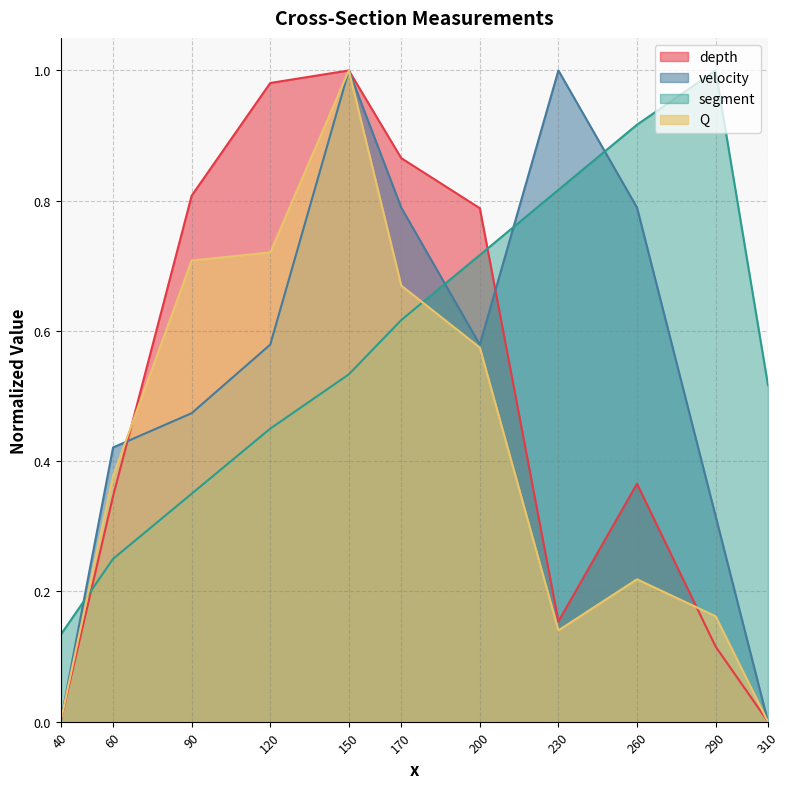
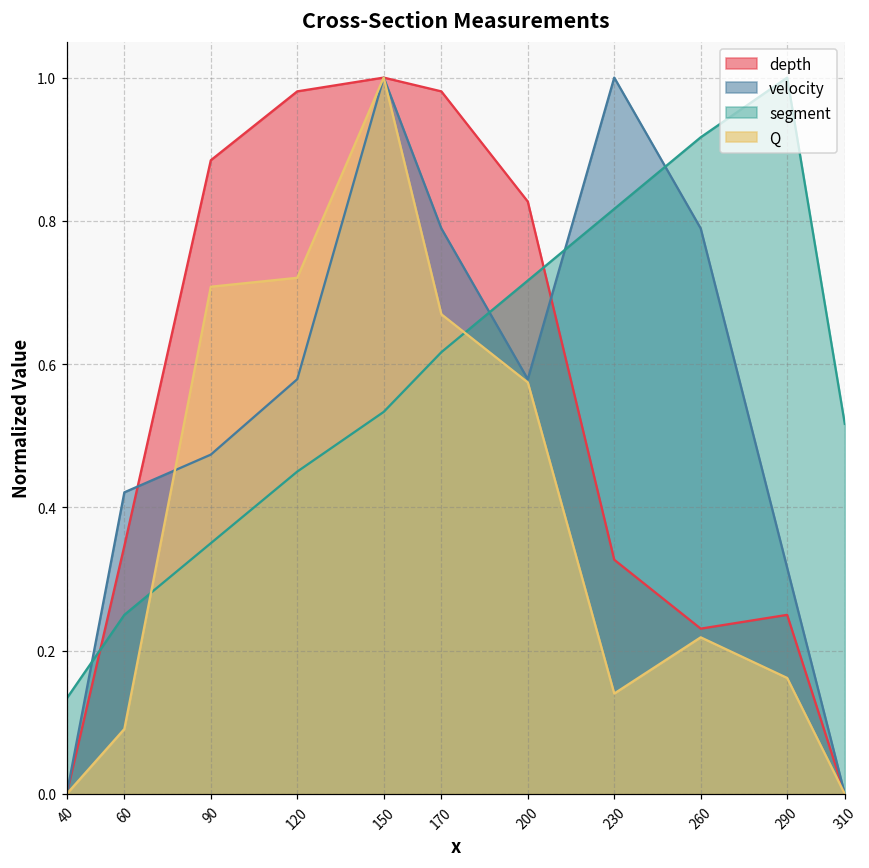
  {
    "depth": {
      "60": 0.35,
-     "90": 0.81,
+     "90": 0.88,
      "120": 0.98,
-     "170": 0.87,
-     "200": 0.79,
-     "230": 0.15,
-     "260": 0.37,
-     "290": 0.12
+     "170": 0.98,
+     "200": 0.83,
+     "230": 0.33,
+     "260": 0.23,
+     "290": 0.25
    },
    "Q": {
-     "60": 0.38,
+     "60": 0.09,
      "90": 0.71,
      "120": 0.72,
      "170": 0.67,
      "200": 0.57,
      "230": 0.14,
      "260": 0.22,
      "290": 0.16
    }
  }
